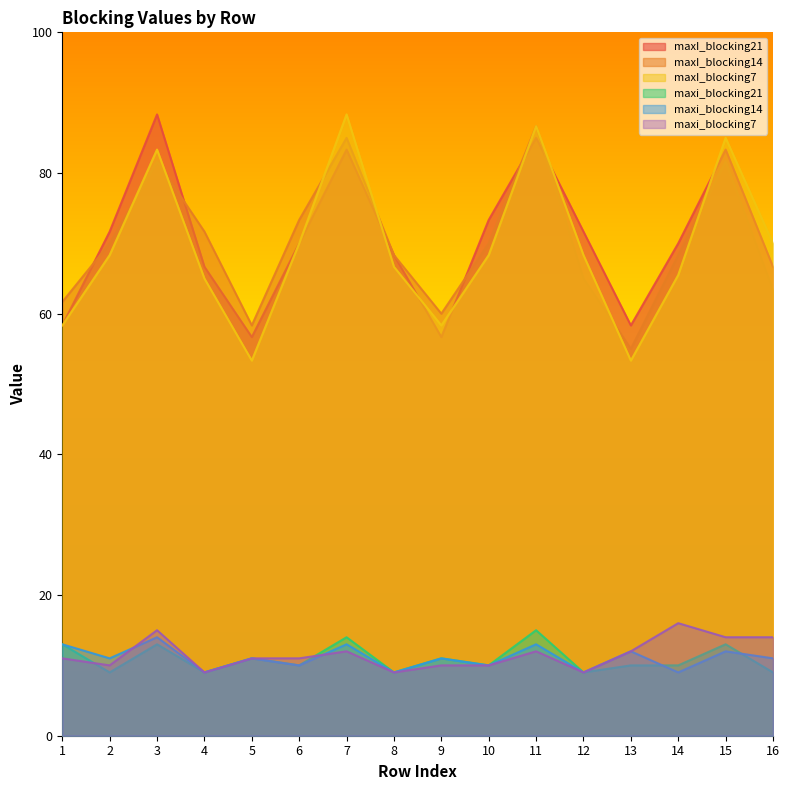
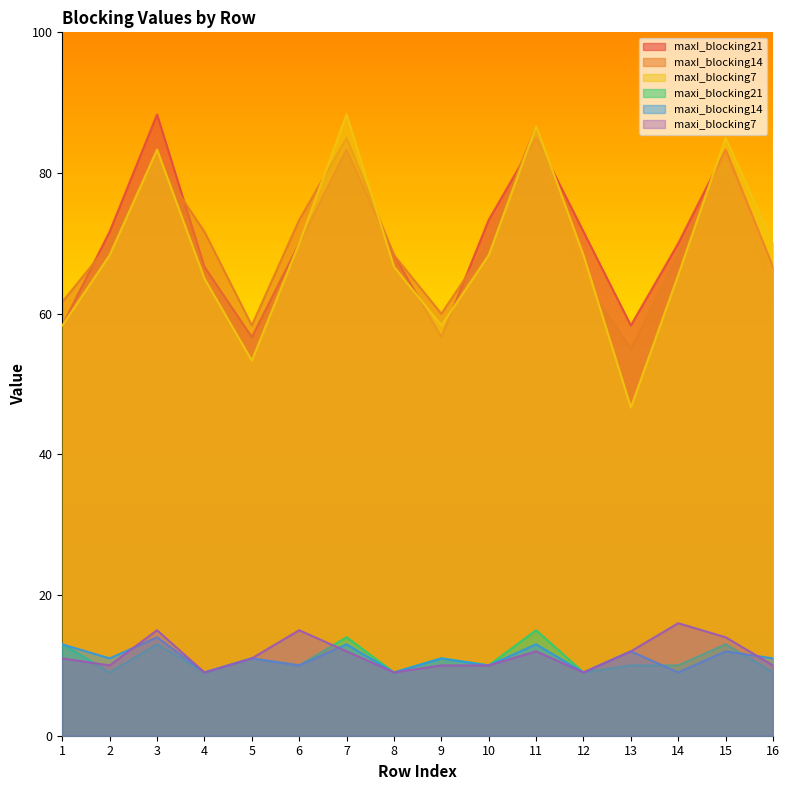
  {
    "maxI_blocking7": {
      "2": 68,
      "3": 83,
      "4": 65,
      "5": 53,
      "7": 88,
      "8": 67,
      "9": 58,
      "10": 68,
      "12": 68,
-     "13": 53,
+     "13": 47,
      "14": 66,
      "15": 85,
      "16": 70
    },
    "maxi_blocking21": {
      "2": 9,
      "3": 13,
      "7": 14,
      "11": 15,
      "13": 10,
      "14": 10,
      "15": 13,
      "16": 9
    },
    "maxi_blocking14": {
      "2": 11,
      "3": 14,
      "7": 13,
      "11": 13,
      "14": 9,
      "15": 12,
      "16": 11
    },
    "maxi_blocking7": {
      "1": 11,
      "2": 10,
      "3": 15,
-     "6": 11,
+     "6": 15,
      "7": 12,
      "9": 10,
      "11": 12,
      "14": 16,
      "15": 14,
-     "16": 14
+     "16": 10
    }
  }
